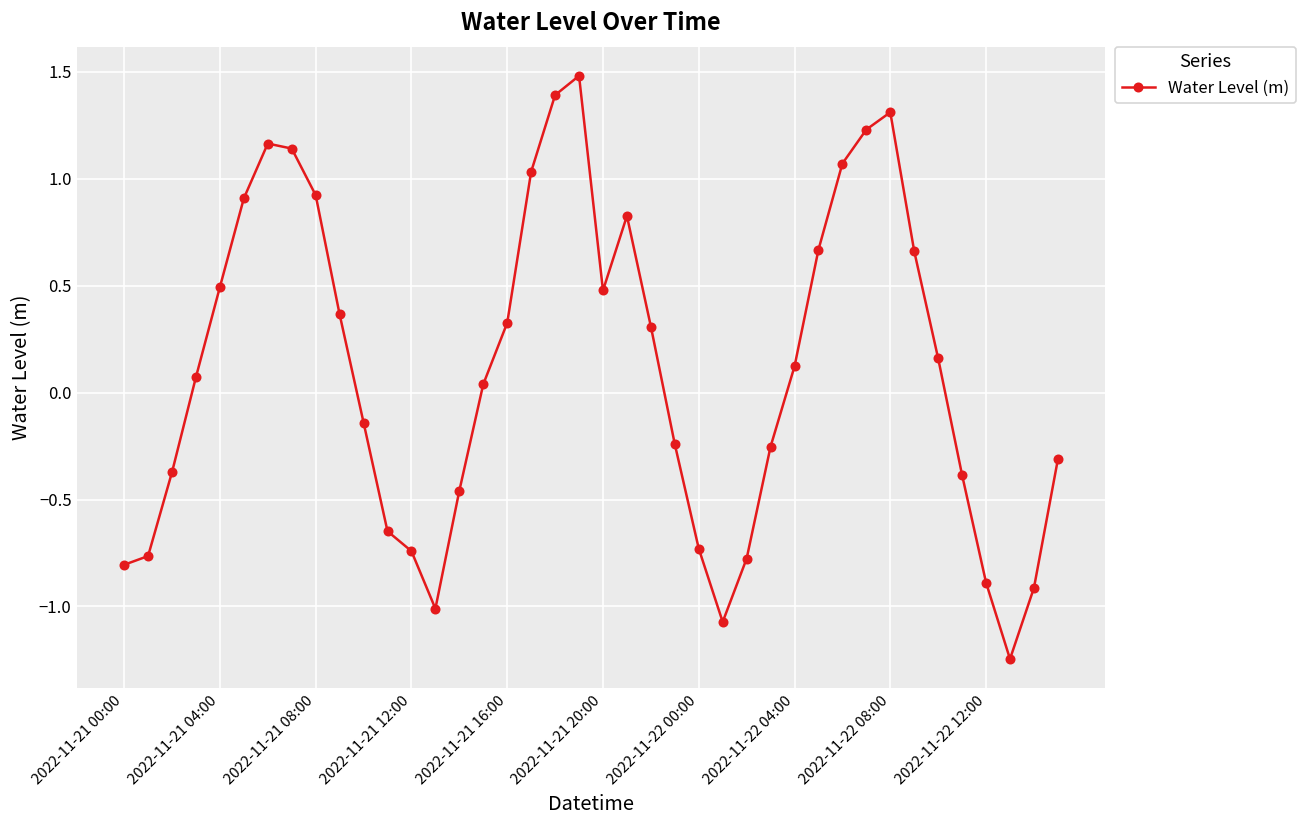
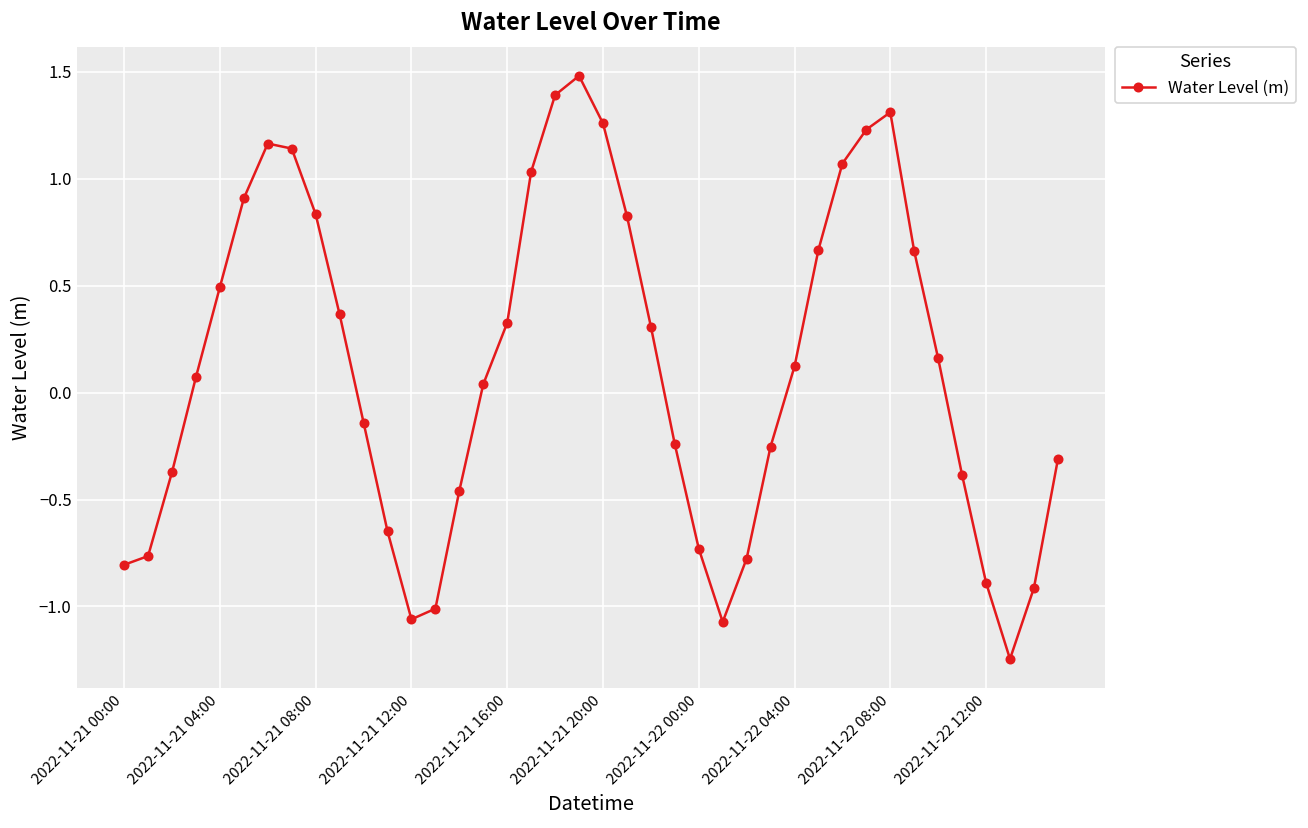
  {
    "2022-11-21 00:00": -0.81,
    "2022-11-21 04:00": 0.49,
-   "2022-11-21 08:00": 0.92,
-   "2022-11-21 12:00": -0.74,
+   "2022-11-21 08:00": 0.83,
+   "2022-11-21 12:00": -1.06,
    "2022-11-21 16:00": 0.33,
-   "2022-11-21 20:00": 0.48,
+   "2022-11-21 20:00": 1.26,
    "2022-11-22 00:00": -0.73,
    "2022-11-22 04:00": 0.12,
    "2022-11-22 08:00": 1.31,
    "2022-11-22 12:00": -0.89
  }
